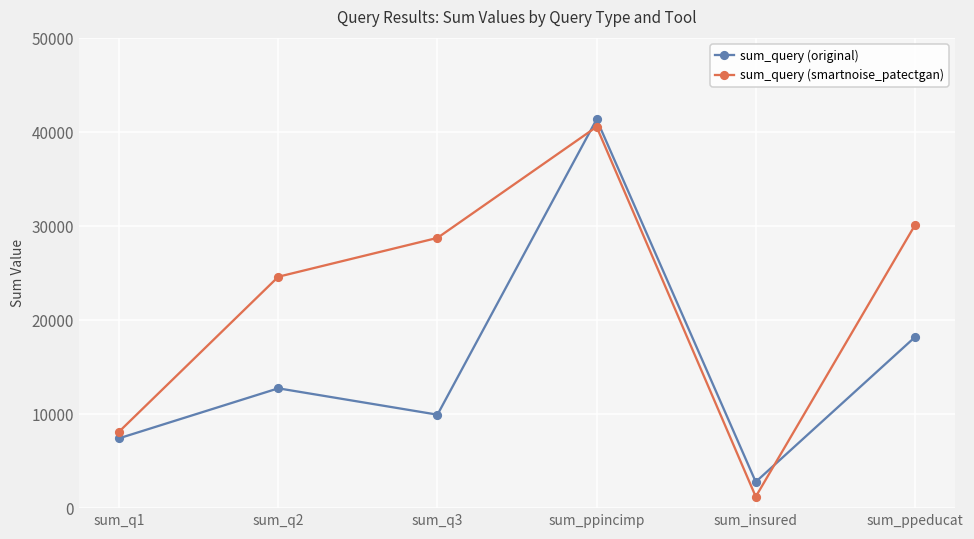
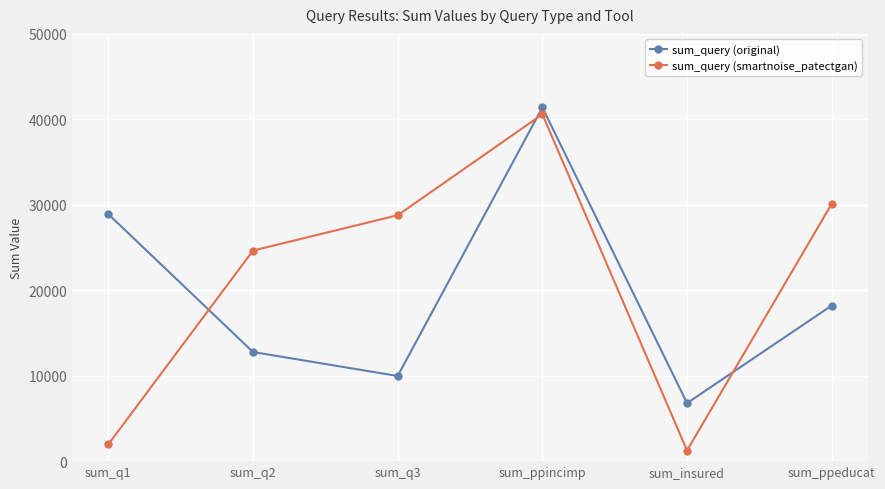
  {
    "sum_query (original)": {
-     "sum_q1": 7000,
+     "sum_q1": 29000,
      "sum_q2": 13000,
      "sum_q3": 10000,
      "sum_ppincimp": 41000,
-     "sum_insured": 3000,
+     "sum_insured": 7000,
      "sum_ppeducat": 18000
    },
    "sum_query (smartnoise_patectgan)": {
-     "sum_q1": 8000,
+     "sum_q1": 2000,
      "sum_q2": 25000,
      "sum_q3": 29000,
      "sum_ppincimp": 41000,
      "sum_insured": 1000,
      "sum_ppeducat": 30000
    }
  }
